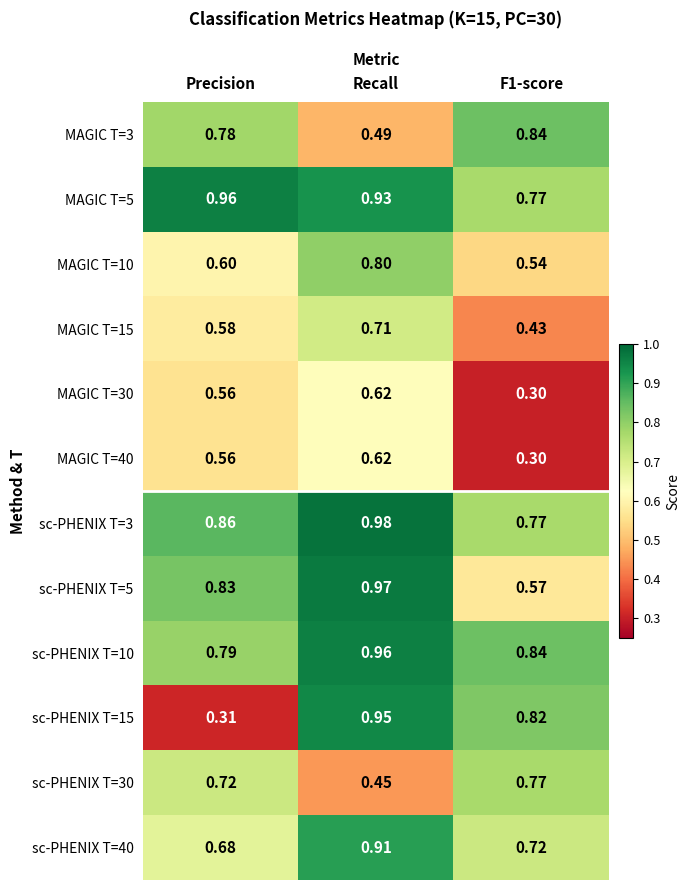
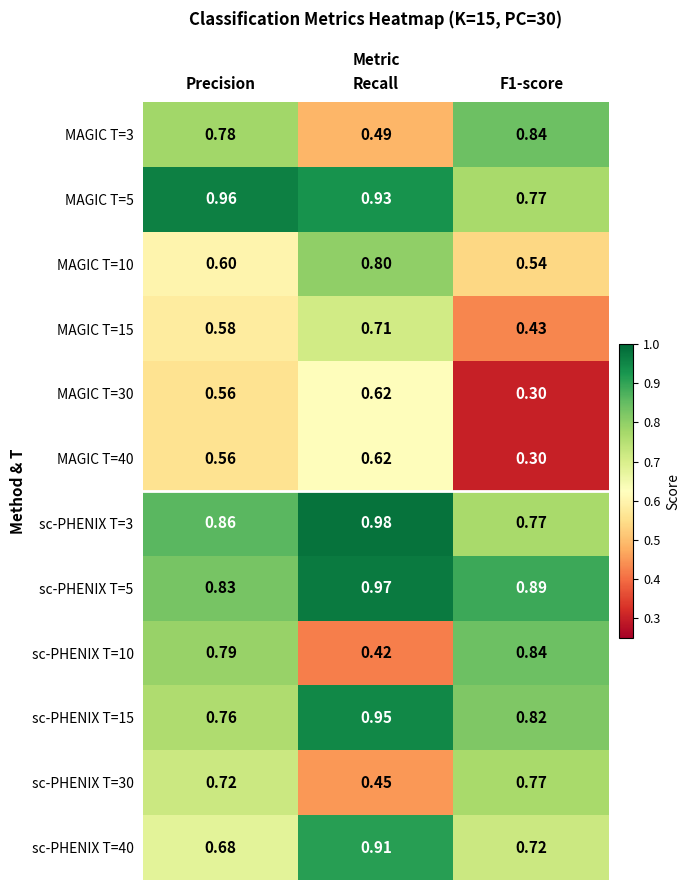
  {
    "MAGIC T=3": {
      "Precision": 0.78,
      "Recall": 0.49,
      "F1-score": 0.84
    },
    "MAGIC T=5": {
      "Precision": 0.96,
      "Recall": 0.93,
      "F1-score": 0.77
    },
    "MAGIC T=10": {
      "Precision": 0.60,
      "Recall": 0.80,
      "F1-score": 0.54
    },
    "MAGIC T=15": {
      "Precision": 0.58,
      "Recall": 0.71,
      "F1-score": 0.43
    },
    "MAGIC T=30": {
      "Precision": 0.56,
      "Recall": 0.62,
      "F1-score": 0.30
    },
    "MAGIC T=40": {
      "Precision": 0.56,
      "Recall": 0.62,
      "F1-score": 0.30
    },
    "sc-PHENIX T=3": {
      "Precision": 0.86,
      "Recall": 0.98,
      "F1-score": 0.77
    },
    "sc-PHENIX T=5": {
      "Precision": 0.83,
      "Recall": 0.97,
-     "F1-score": 0.57
+     "F1-score": 0.89
    },
    "sc-PHENIX T=10": {
      "Precision": 0.79,
-     "Recall": 0.96,
+     "Recall": 0.42,
      "F1-score": 0.84
    },
    "sc-PHENIX T=15": {
-     "Precision": 0.31,
+     "Precision": 0.76,
      "Recall": 0.95,
      "F1-score": 0.82
    },
    "sc-PHENIX T=30": {
      "Precision": 0.72,
      "Recall": 0.45,
      "F1-score": 0.77
    },
    "sc-PHENIX T=40": {
      "Precision": 0.68,
      "Recall": 0.91,
      "F1-score": 0.72
    }
  }
